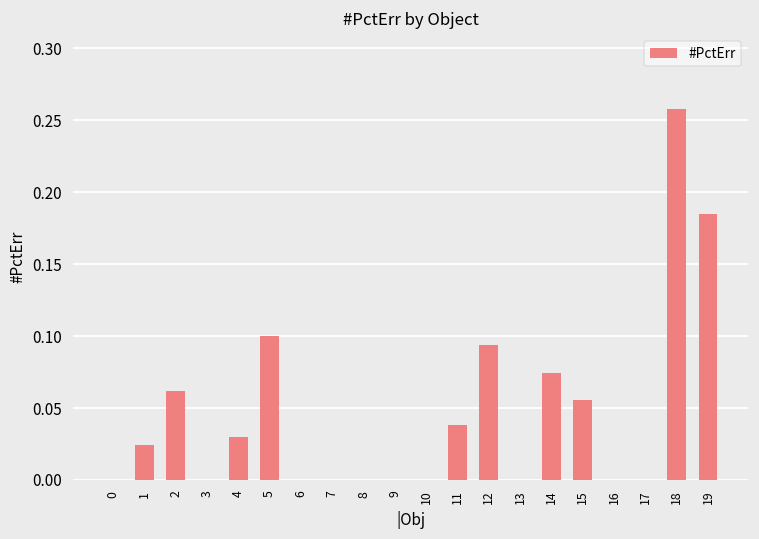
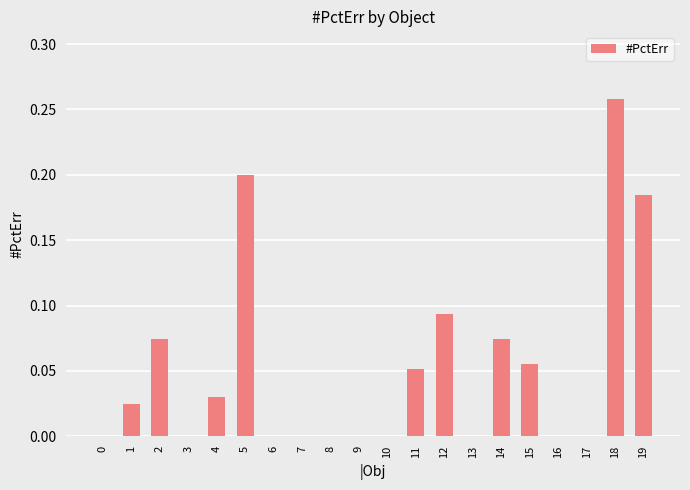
  {
    "0": 0.000,
    "1": 0.025,
-   "2": 0.062,
+   "2": 0.074,
    "3": 0.000,
    "4": 0.030,
-   "5": 0.1,
+   "5": 0.2,
    "6": 0.000,
    "7": 0.000,
    "8": 0.000,
    "9": 0.000,
    "10": 0.000,
-   "11": 0.038,
+   "11": 0.052,
    "12": 0.094,
    "13": 0.000,
    "14": 0.074,
    "15": 0.056,
    "16": 0.000,
    "17": 0.000,
    "18": 0.258,
    "19": 0.185
  }
